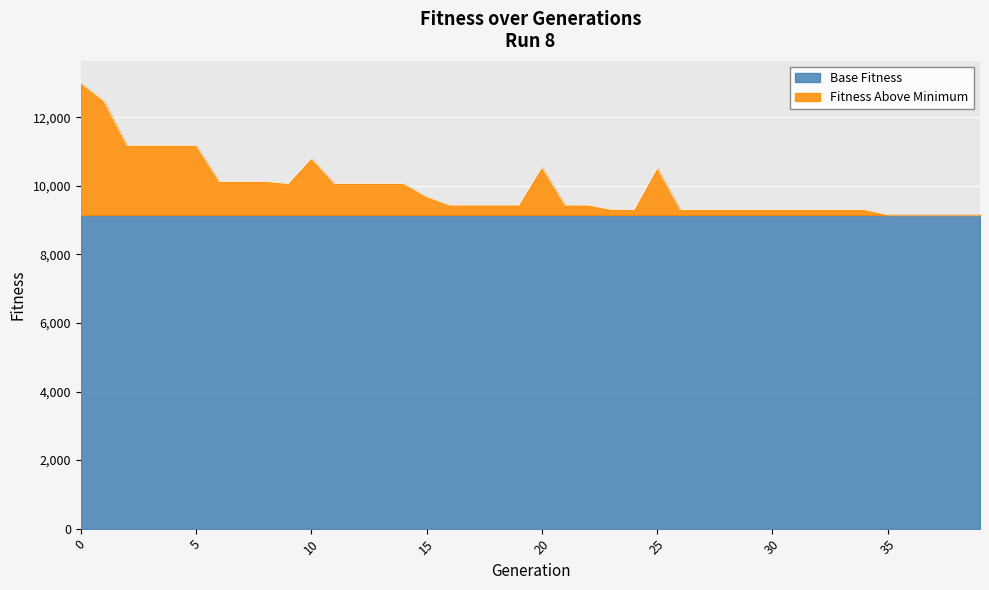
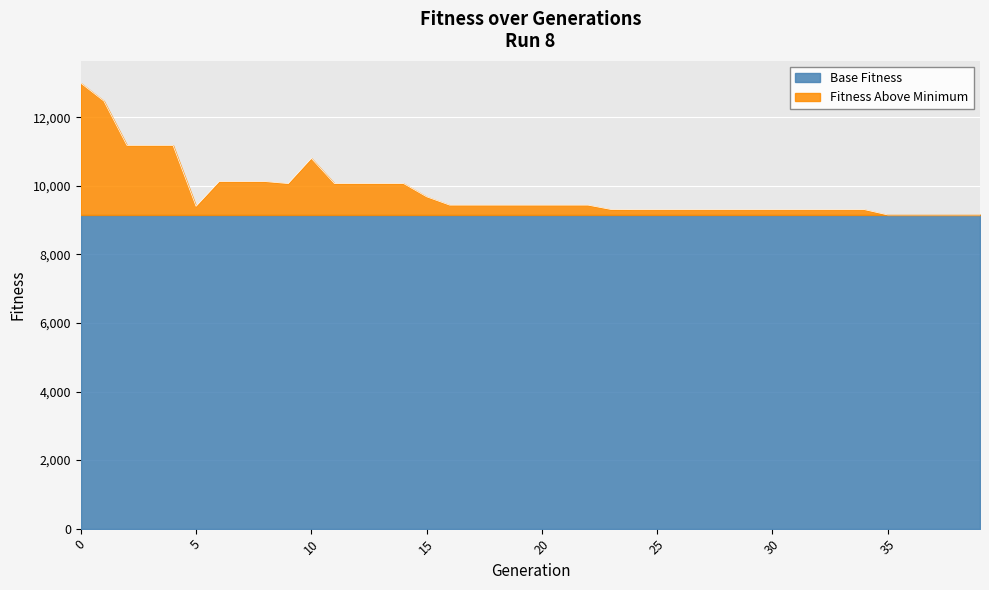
  {
    "Fitness Above Minimum": {
      "0": "13,000",
-     "5": "11,200",
+     "5": "9,400",
      "10": "10,800",
      "15": "9,700",
-     "20": "10,500",
-     "25": "10,500",
+     "20": "9,400",
+     "25": "9,300",
      "30": "9,300"
    },
    "Base Fitness": {
      "0": "9,200",
      "5": "9,200",
      "10": "9,200",
      "15": "9,200",
      "20": "9,200",
      "25": "9,200",
      "30": "9,200"
    }
  }
